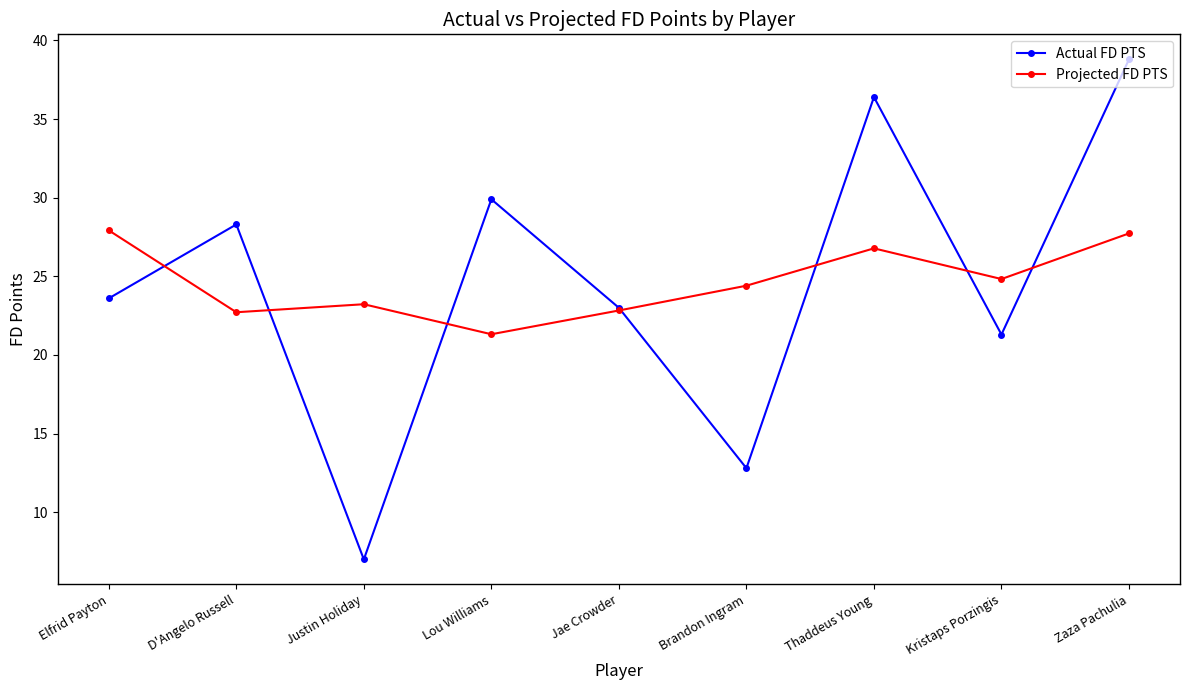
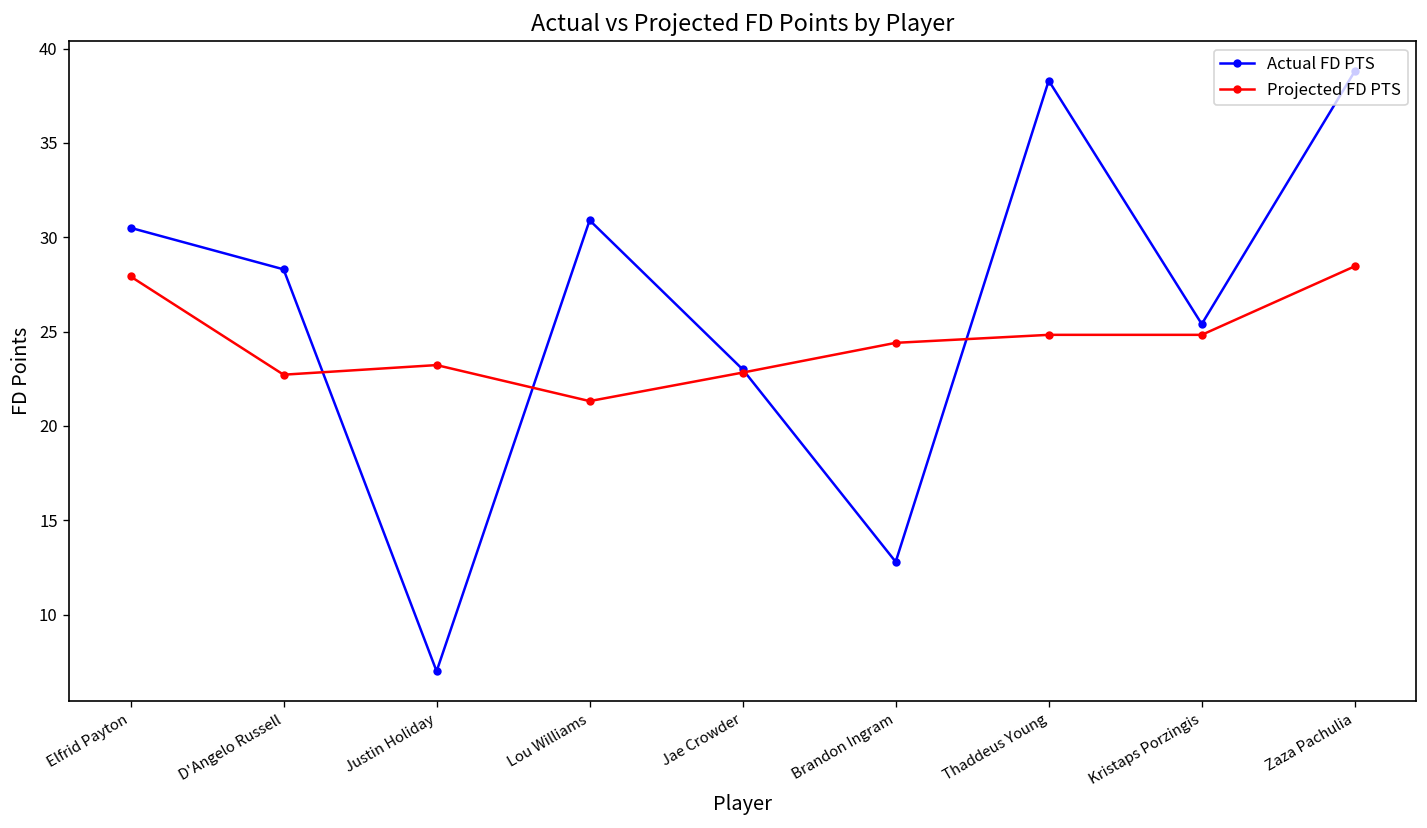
  {
    "Actual FD PTS": {
-     "Elfrid Payton": 23.6,
+     "Elfrid Payton": 30.5,
      "D'Angelo Russell": 28.3,
      "Justin Holiday": 7.0,
-     "Lou Williams": 29.9,
+     "Lou Williams": 30.9,
      "Jae Crowder": 23.0,
      "Brandon Ingram": 12.8,
-     "Thaddeus Young": 36.4,
-     "Kristaps Porzingis": 21.3
+     "Thaddeus Young": 38.3,
+     "Kristaps Porzingis": 25.4
    },
    "Projected FD PTS": {
      "Elfrid Payton": 27.9,
      "D'Angelo Russell": 22.7,
      "Justin Holiday": 23.2,
      "Lou Williams": 21.3,
      "Jae Crowder": 22.8,
      "Brandon Ingram": 24.4,
-     "Thaddeus Young": 26.8,
+     "Thaddeus Young": 24.8,
      "Kristaps Porzingis": 24.8,
-     "Zaza Pachulia": 27.7
+     "Zaza Pachulia": 28.5
    }
  }
